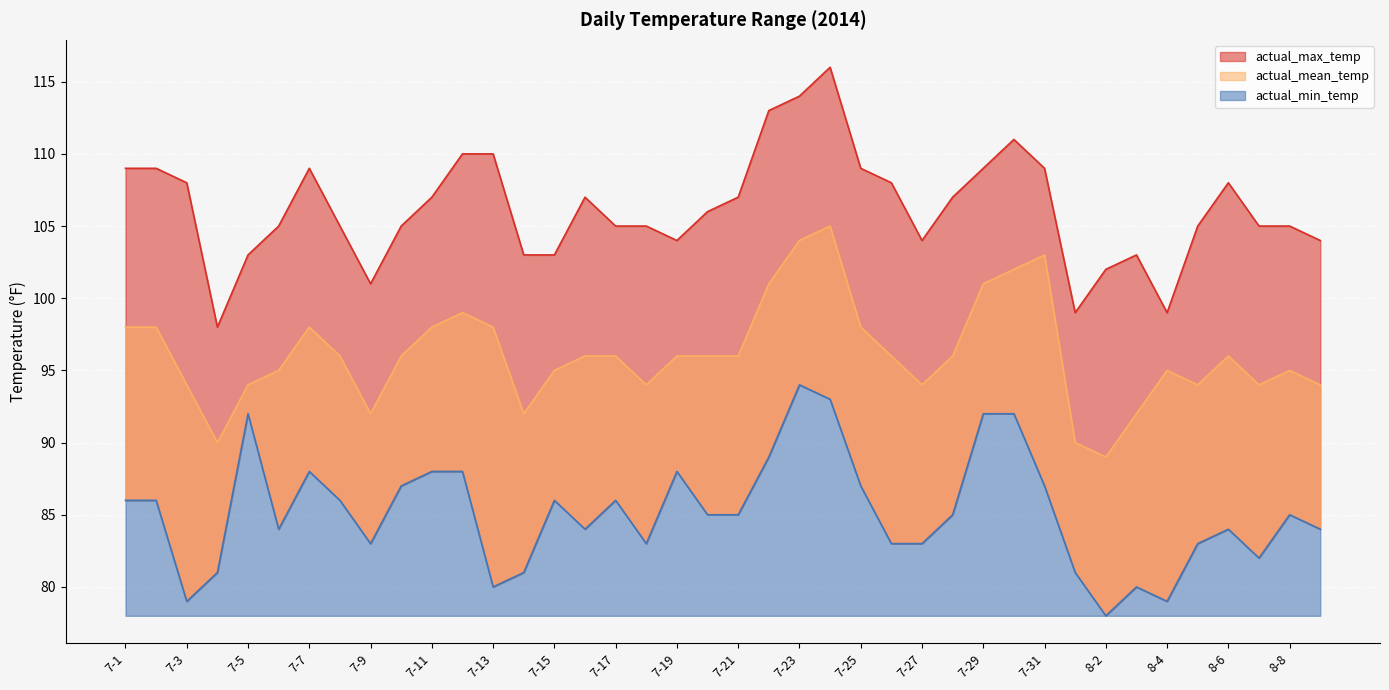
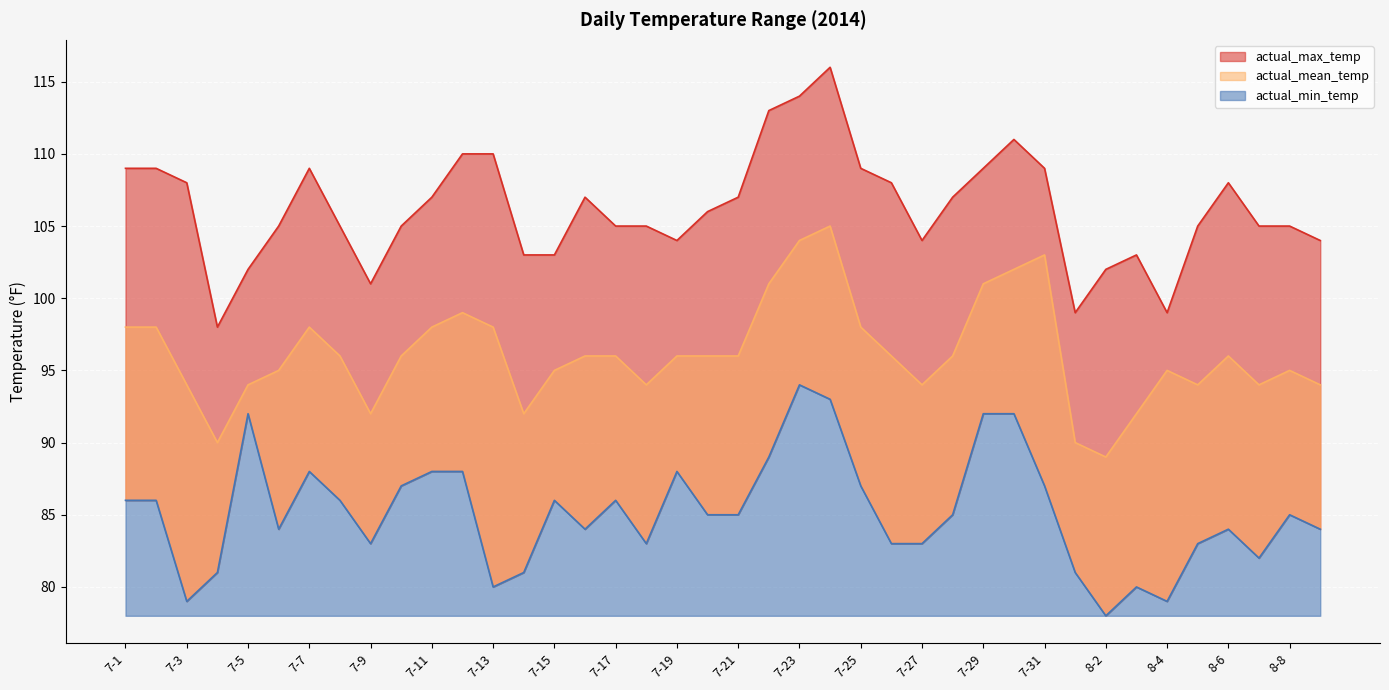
  {
    "actual_max_temp": {
      "7-1": 109,
      "7-3": 108,
-     "7-5": 103,
+     "7-5": 102,
      "7-7": 109,
      "7-9": 101,
      "7-11": 107,
      "7-13": 110,
      "7-15": 103,
      "7-17": 105,
      "7-19": 104,
      "7-21": 107,
      "7-23": 114,
      "7-25": 109,
      "7-27": 104,
      "7-29": 109,
      "7-31": 109,
      "8-2": 102,
      "8-4": 99,
      "8-6": 108,
      "8-8": 105
    },
    "actual_mean_temp": {
      "7-1": 98,
      "7-3": 94,
      "7-5": 94,
      "7-7": 98,
      "7-9": 92,
      "7-11": 98,
      "7-13": 98,
      "7-15": 95,
      "7-17": 96,
      "7-19": 96,
      "7-21": 96,
      "7-23": 104,
      "7-25": 98,
      "7-27": 94,
      "7-29": 101,
      "7-31": 103,
      "8-2": 89,
      "8-4": 95,
      "8-6": 96,
      "8-8": 95
    },
    "actual_min_temp": {
      "7-1": 86,
      "7-3": 79,
      "7-5": 92,
      "7-7": 88,
      "7-9": 83,
      "7-11": 88,
      "7-13": 80,
      "7-15": 86,
      "7-17": 86,
      "7-19": 88,
      "7-21": 85,
      "7-23": 94,
      "7-25": 87,
      "7-27": 83,
      "7-29": 92,
      "7-31": 87,
      "8-2": 78,
      "8-4": 79,
      "8-6": 84,
      "8-8": 85
    }
  }
